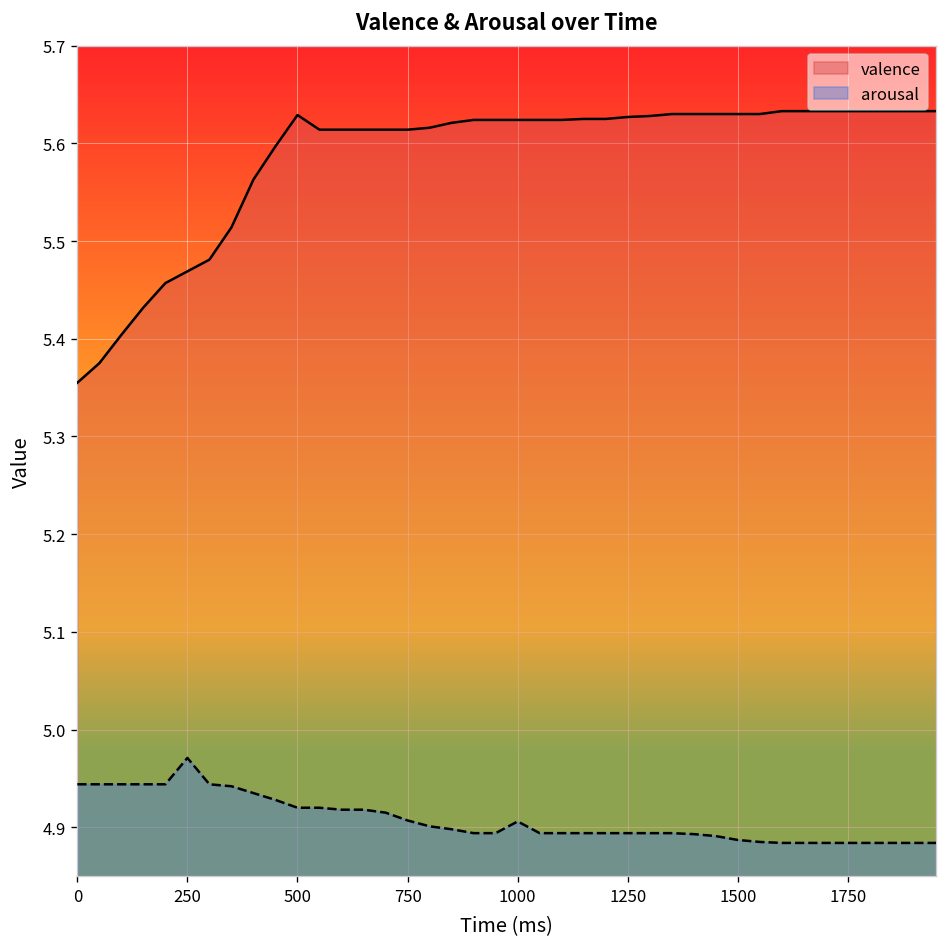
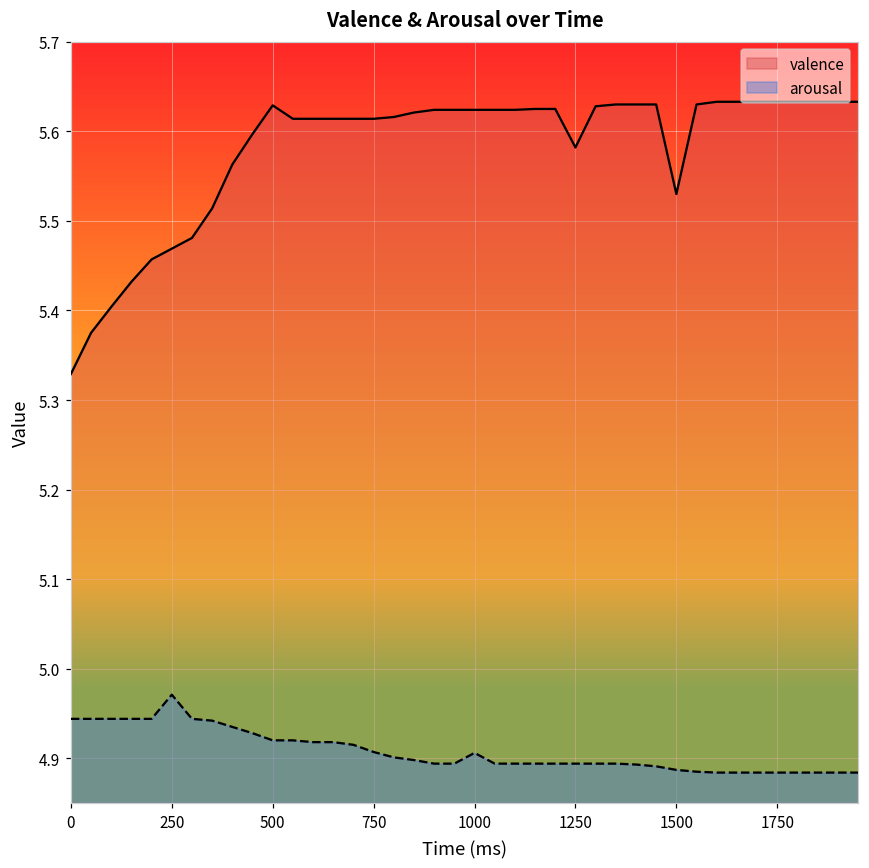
  {
    "valence": {
-     "0": 5.36,
+     "0": 5.33,
      "250": 5.47,
      "500": 5.63,
      "750": 5.61,
      "1000": 5.62,
-     "1250": 5.63,
-     "1500": 5.63,
+     "1250": 5.58,
+     "1500": 5.53,
      "1750": 5.63
    },
    "arousal": {
      "0": 4.94,
      "250": 4.97,
      "500": 4.92,
      "750": 4.91,
      "1000": 4.91,
      "1250": 4.89,
      "1500": 4.89,
      "1750": 4.88
    }
  }
